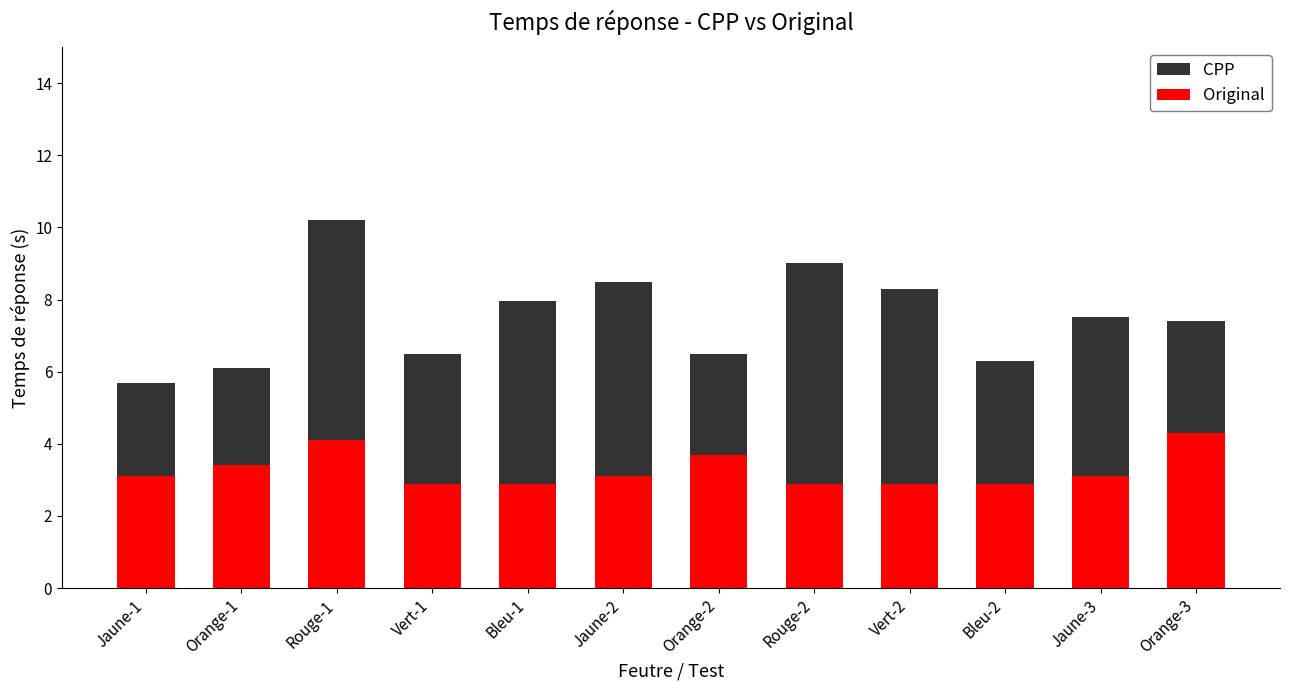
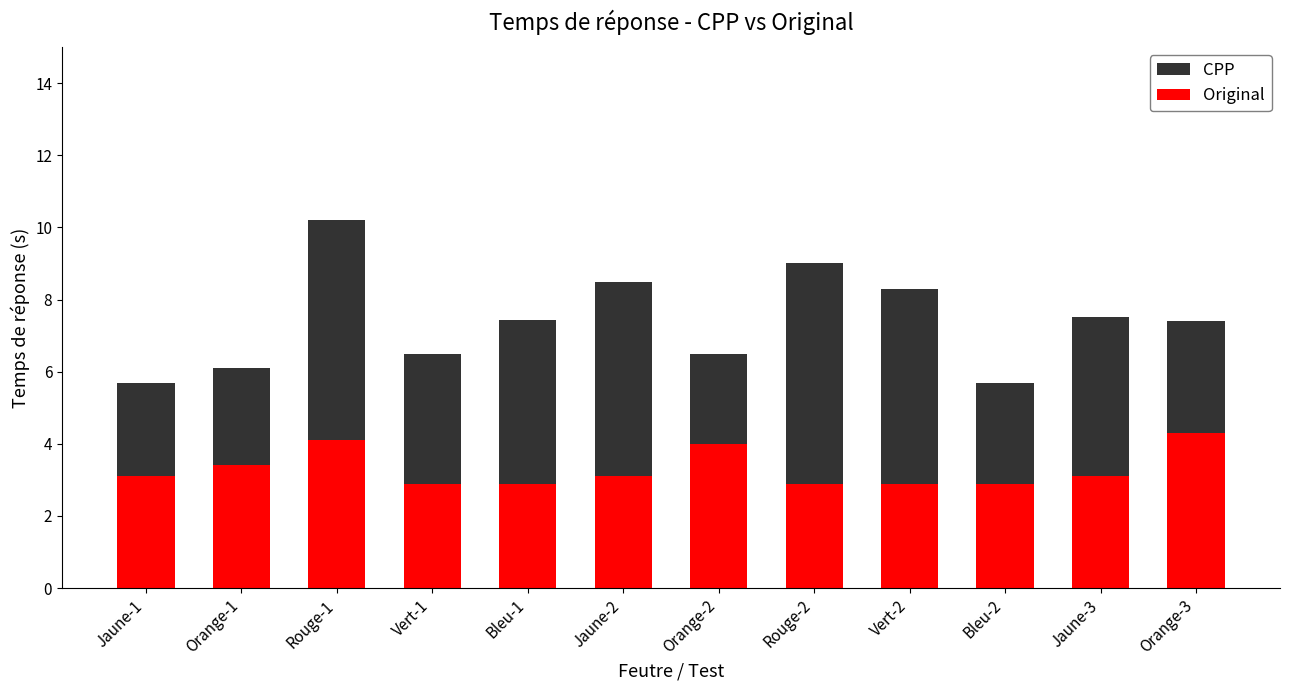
  {
    "CPP": {
      "Jaune-1": 5.7,
      "Orange-1": 6.1,
      "Rouge-1": 10.2,
      "Vert-1": 6.5,
-     "Bleu-1": 8.0,
+     "Bleu-1": 7.4,
      "Jaune-2": 8.5,
      "Orange-2": 6.5,
      "Rouge-2": 9.0,
      "Vert-2": 8.3,
-     "Bleu-2": 6.3,
+     "Bleu-2": 5.7,
      "Jaune-3": 7.5,
      "Orange-3": 7.4
    },
    "Original": {
-     "Orange-2": 3.7
+     "Orange-2": 4.0
    }
  }
